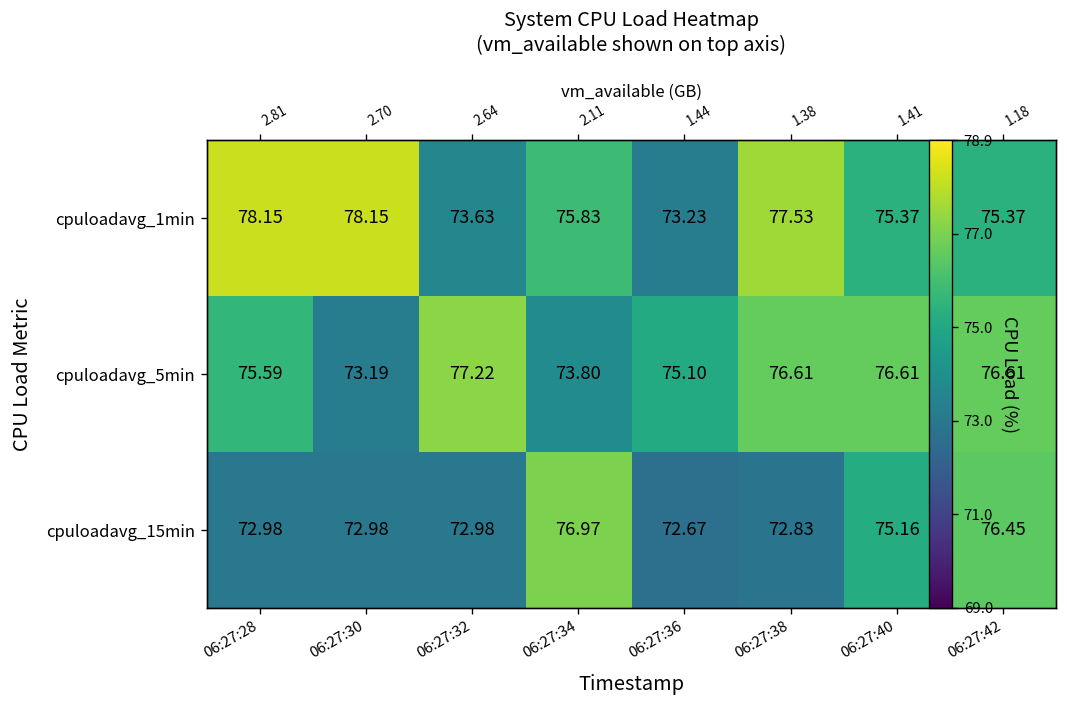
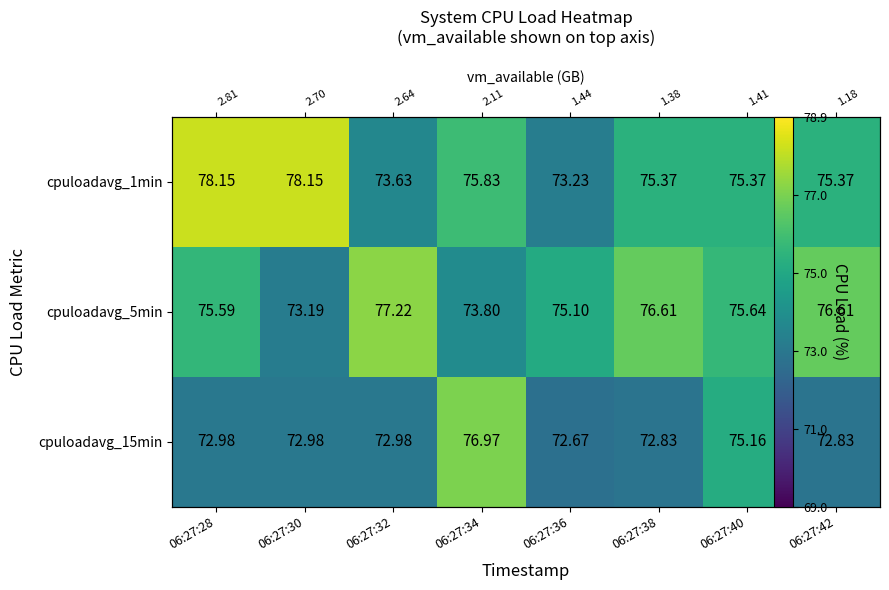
  {
    "cpuloadavg_1min": {
      "06:27:28": 78.15,
      "06:27:30": 78.15,
      "06:27:32": 73.63,
      "06:27:34": 75.83,
      "06:27:36": 73.23,
-     "06:27:38": 77.53,
+     "06:27:38": 75.37,
      "06:27:40": 75.37,
      "06:27:42": 75.37
    },
    "cpuloadavg_5min": {
      "06:27:28": 75.59,
      "06:27:30": 73.19,
      "06:27:32": 77.22,
      "06:27:34": 73.80,
      "06:27:36": 75.10,
      "06:27:38": 76.61,
-     "06:27:40": 76.61,
+     "06:27:40": 75.64,
      "06:27:42": 76.61
    },
    "cpuloadavg_15min": {
      "06:27:28": 72.98,
      "06:27:30": 72.98,
      "06:27:32": 72.98,
      "06:27:34": 76.97,
      "06:27:36": 72.67,
      "06:27:38": 72.83,
      "06:27:40": 75.16,
-     "06:27:42": 76.45
+     "06:27:42": 72.83
    }
  }
